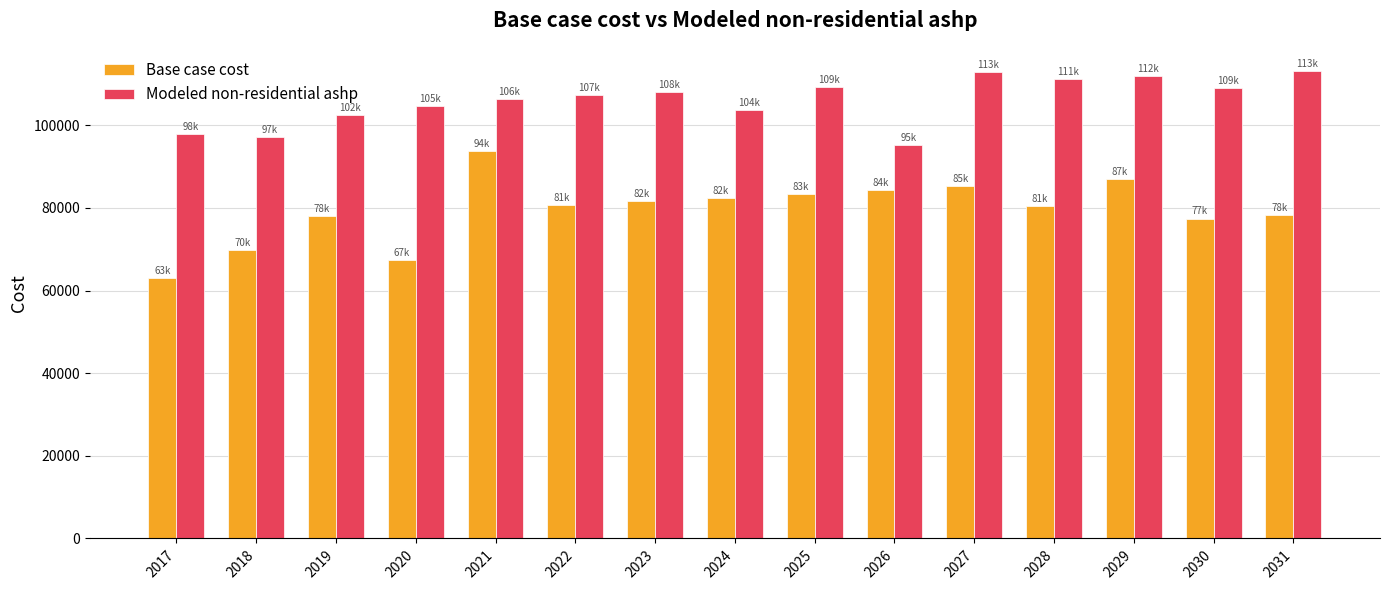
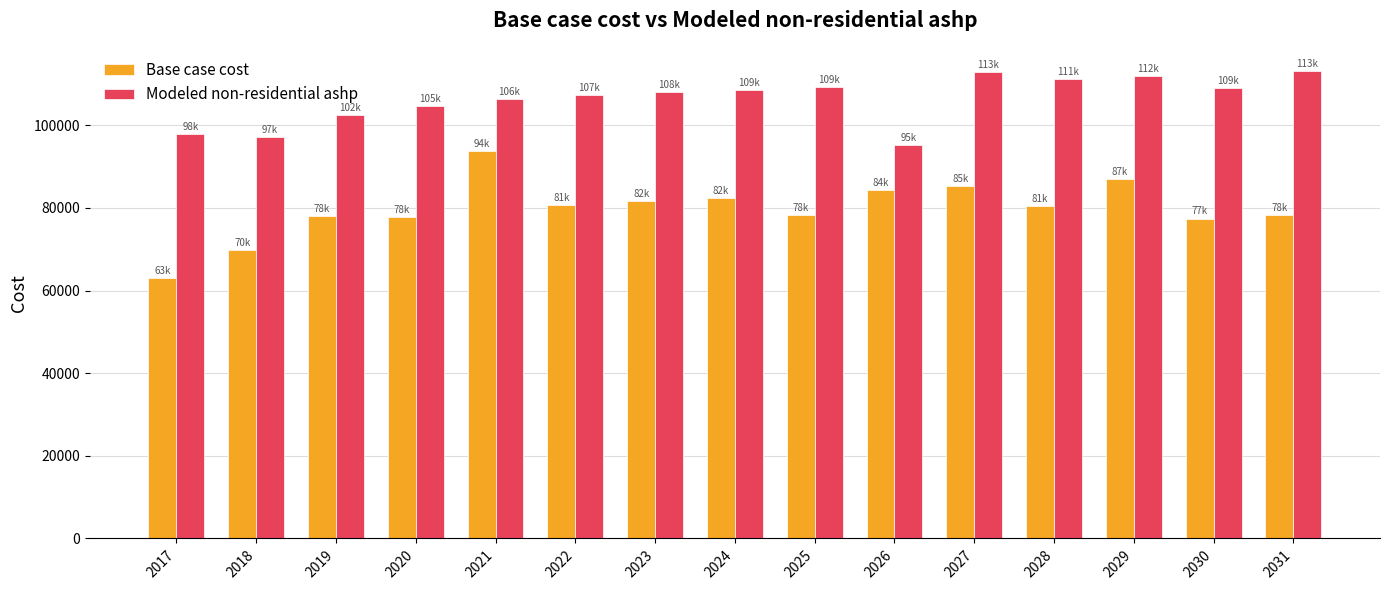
  {
    "Base case cost": {
      "2017": "63k",
      "2018": "70k",
      "2019": "78k",
-     "2020": "67k",
+     "2020": "78k",
      "2021": "94k",
      "2022": "81k",
      "2023": "82k",
      "2024": "82k",
-     "2025": "83k",
+     "2025": "78k",
      "2026": "84k",
      "2027": "85k",
      "2028": "81k",
      "2029": "87k",
      "2030": "77k",
      "2031": "78k"
    },
    "Modeled non-residential ashp": {
      "2017": "98k",
      "2018": "97k",
      "2019": "102k",
      "2020": "105k",
      "2021": "106k",
      "2022": "107k",
      "2023": "108k",
-     "2024": "104k",
+     "2024": "109k",
      "2025": "109k",
      "2026": "95k",
      "2027": "113k",
      "2028": "111k",
      "2029": "112k",
      "2030": "109k",
      "2031": "113k"
    }
  }
